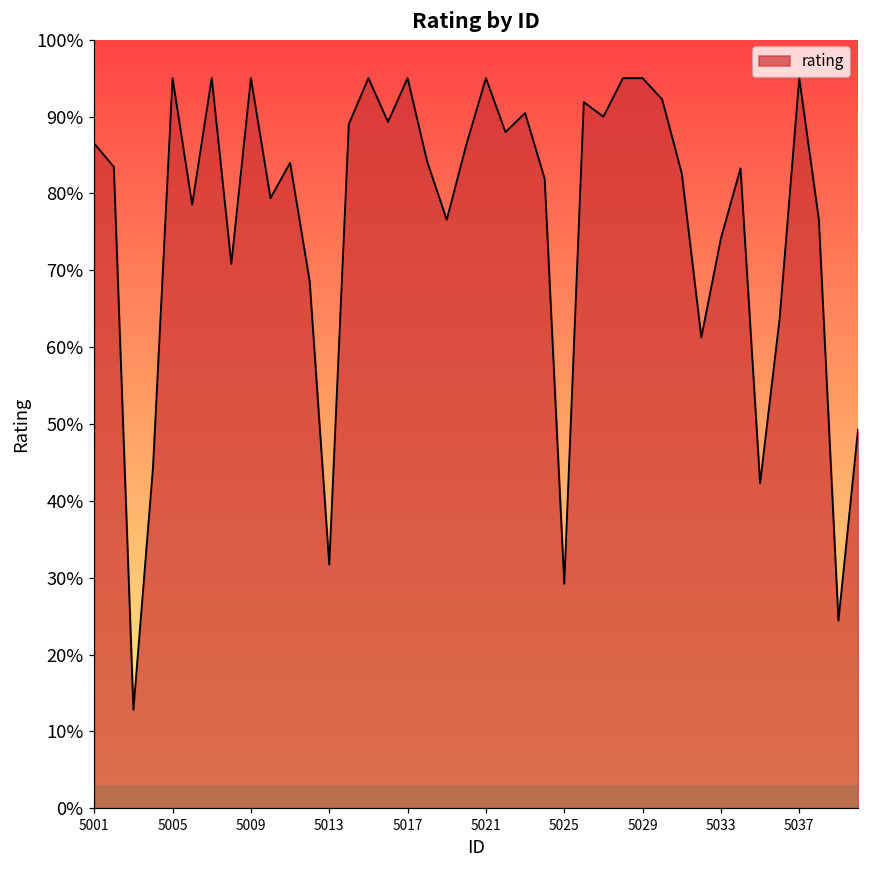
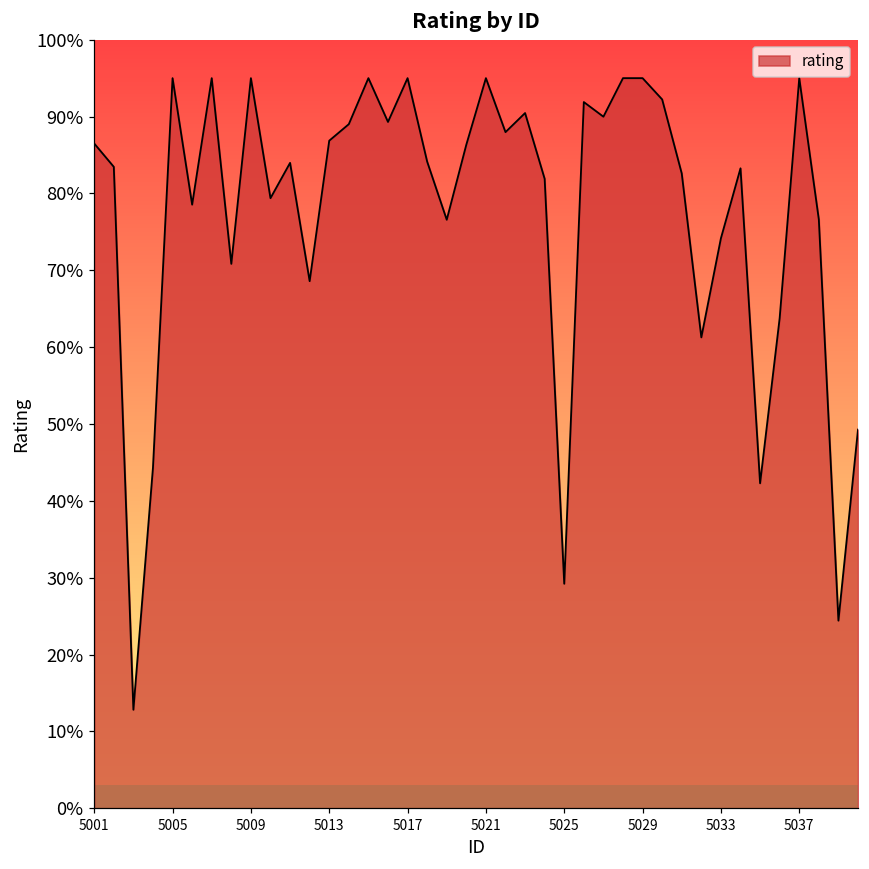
  {
    "5001": "86%",
    "5005": "95%",
    "5009": "95%",
-   "5013": "32%",
+   "5013": "87%",
    "5017": "95%",
    "5021": "95%",
    "5025": "29%",
    "5029": "95%",
    "5033": "74%",
    "5037": "95%"
  }
